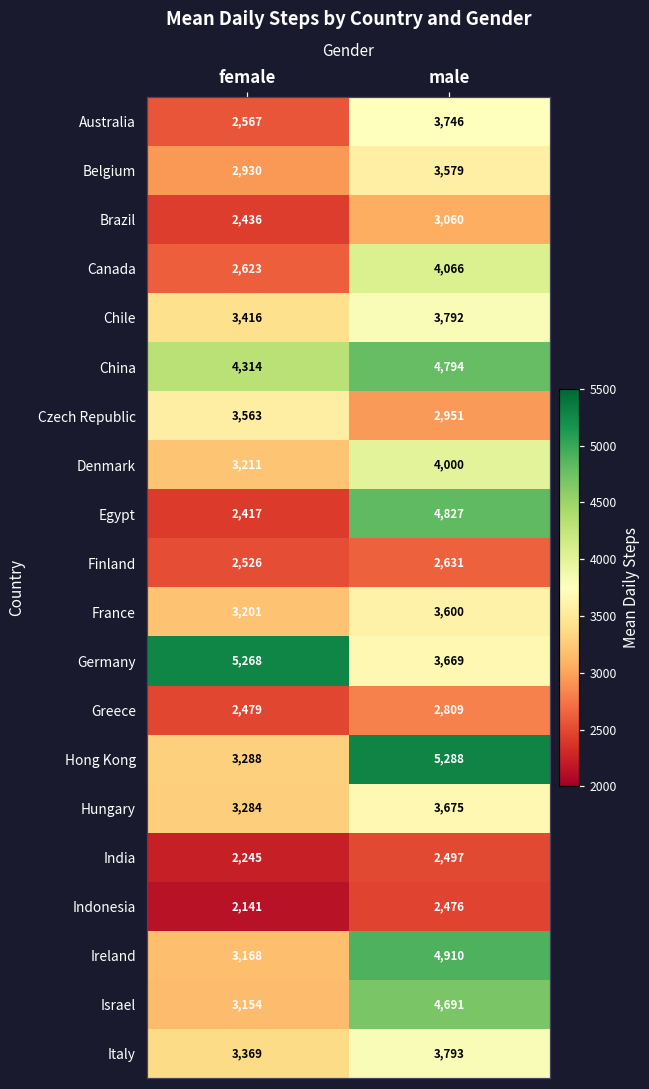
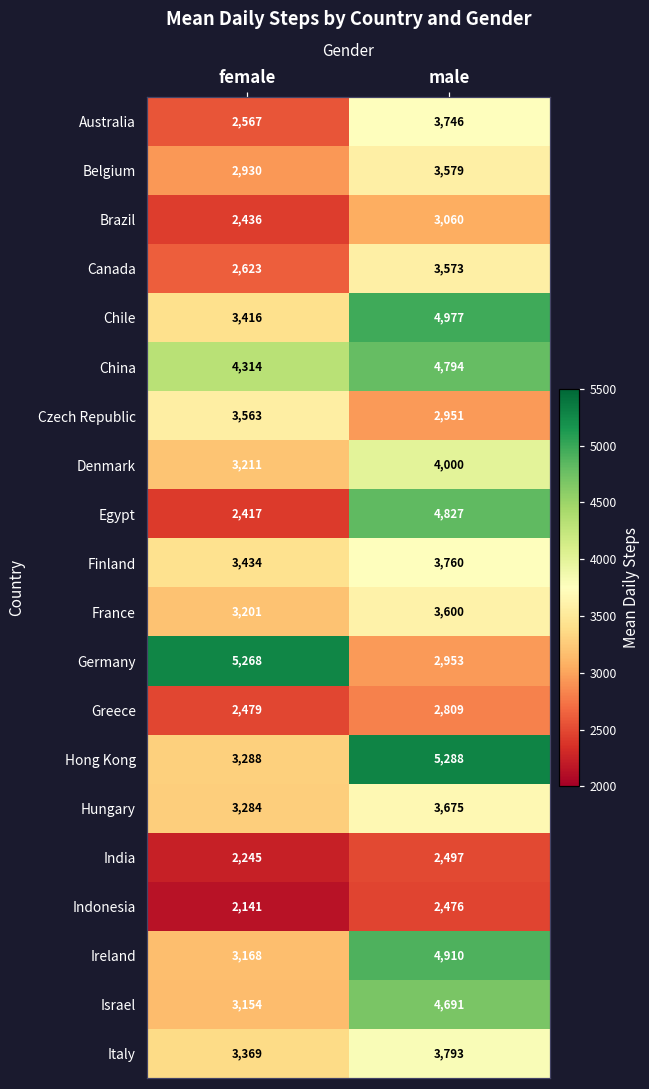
  {
    "Australia": {
      "female": "2,567",
      "male": "3,746"
    },
    "Belgium": {
      "female": "2,930",
      "male": "3,579"
    },
    "Brazil": {
      "female": "2,436",
      "male": "3,060"
    },
    "Canada": {
      "female": "2,623",
-     "male": "4,066"
+     "male": "3,573"
    },
    "Chile": {
      "female": "3,416",
-     "male": "3,792"
+     "male": "4,977"
    },
    "China": {
      "female": "4,314",
      "male": "4,794"
    },
    "Czech Republic": {
      "female": "3,563",
      "male": "2,951"
    },
    "Denmark": {
      "female": "3,211",
      "male": "4,000"
    },
    "Egypt": {
      "female": "2,417",
      "male": "4,827"
    },
    "Finland": {
-     "female": "2,526",
-     "male": "2,631"
+     "female": "3,434",
+     "male": "3,760"
    },
    "France": {
      "female": "3,201",
      "male": "3,600"
    },
    "Germany": {
      "female": "5,268",
-     "male": "3,669"
+     "male": "2,953"
    },
    "Greece": {
      "female": "2,479",
      "male": "2,809"
    },
    "Hong Kong": {
      "female": "3,288",
      "male": "5,288"
    },
    "Hungary": {
      "female": "3,284",
      "male": "3,675"
    },
    "India": {
      "female": "2,245",
      "male": "2,497"
    },
    "Indonesia": {
      "female": "2,141",
      "male": "2,476"
    },
    "Ireland": {
      "female": "3,168",
      "male": "4,910"
    },
    "Israel": {
      "female": "3,154",
      "male": "4,691"
    },
    "Italy": {
      "female": "3,369",
      "male": "3,793"
    }
  }
